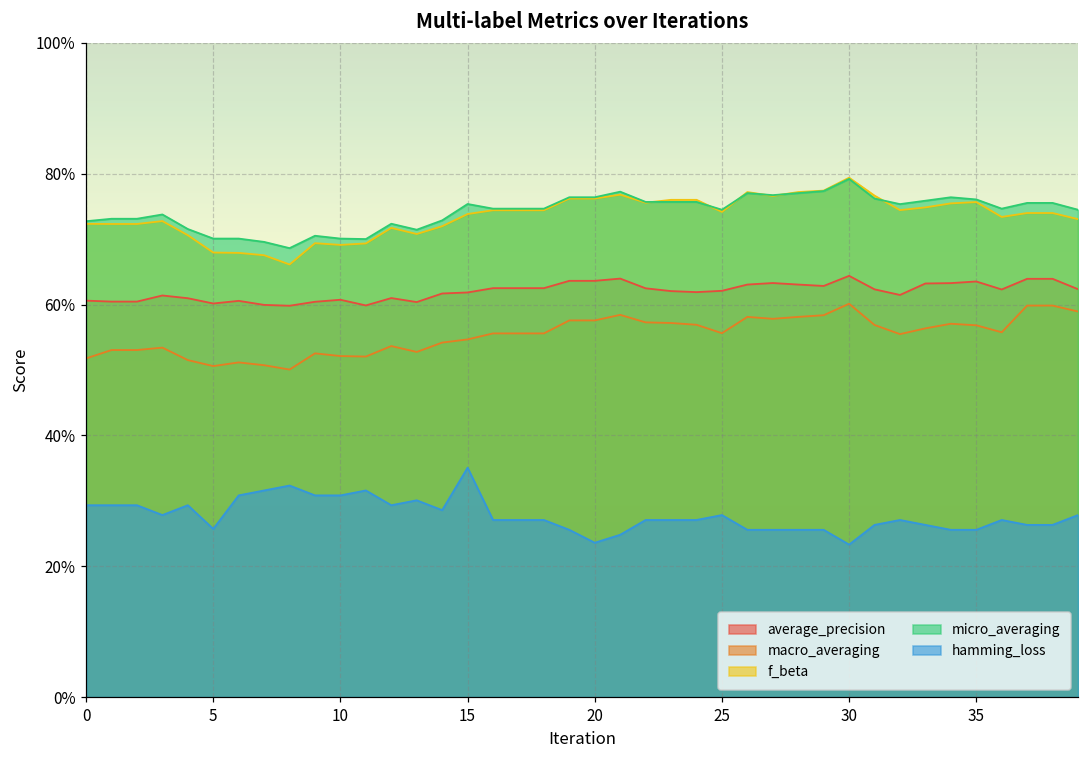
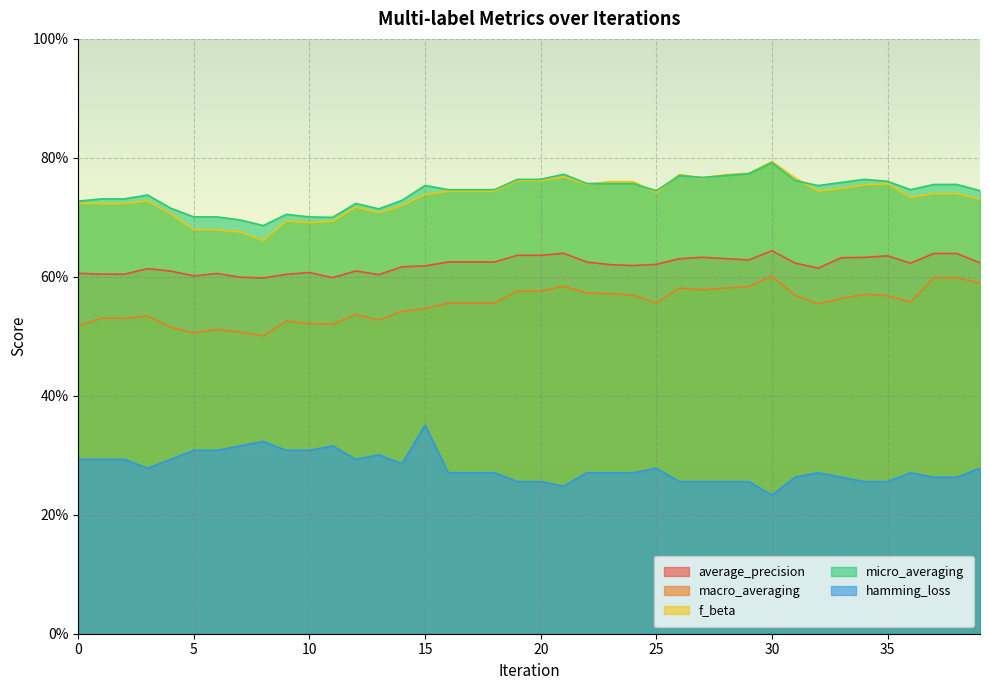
  {
    "f_beta": {
      "5": "68%",
      "10": "69%",
      "15": "74%"
    },
    "micro_averaging": {
      "5": "70%",
      "10": "70%",
      "15": "75%"
    },
    "hamming_loss": {
      "0": "29%",
-     "5": "26%",
+     "5": "31%",
      "10": "31%",
      "15": "35%",
-     "20": "24%",
+     "20": "26%",
      "25": "28%",
      "30": "23%",
      "35": "26%"
    }
  }
